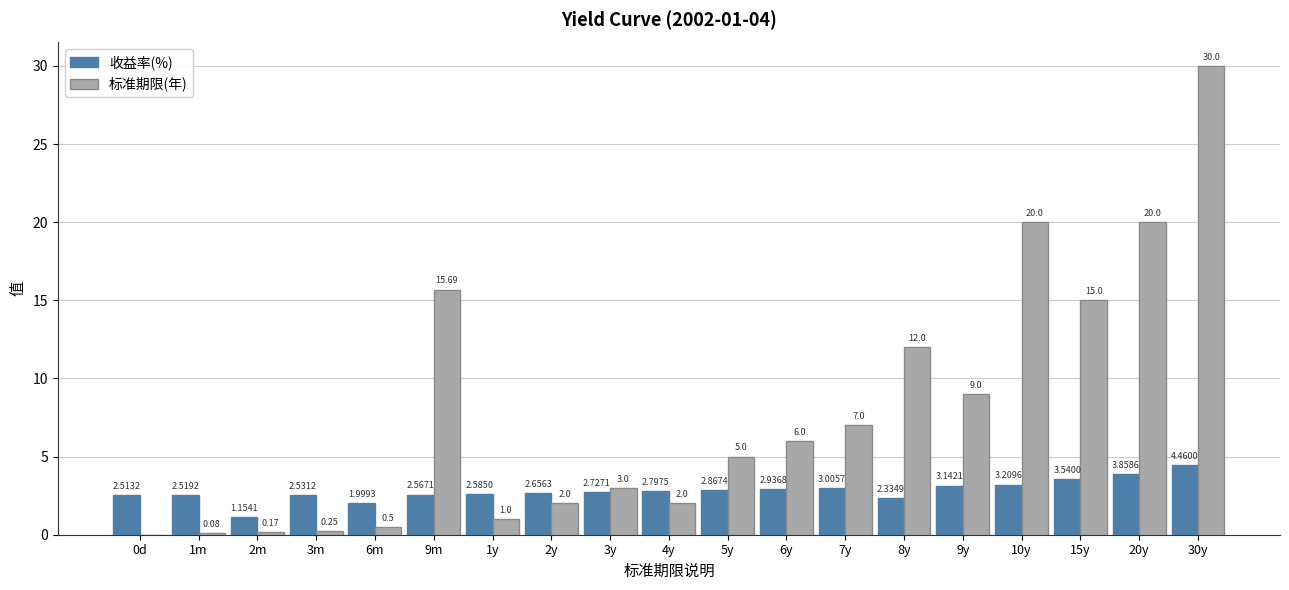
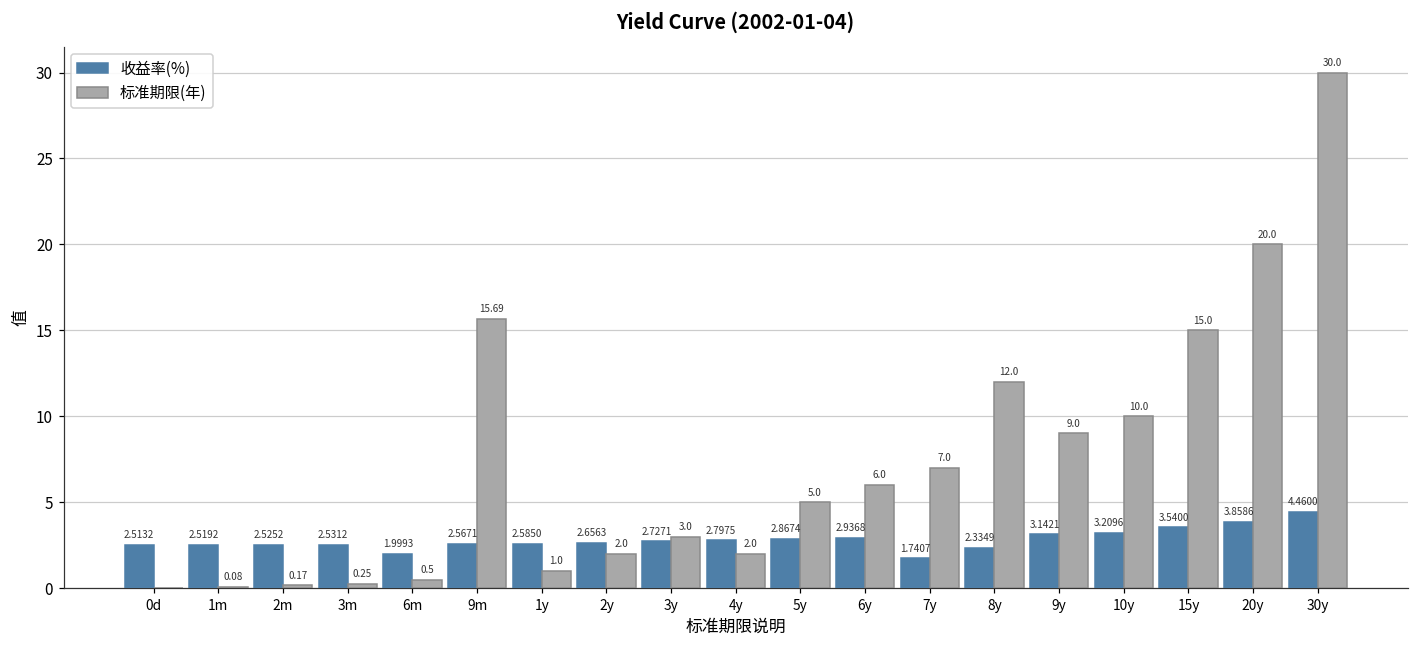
  {
    "收益率(%)": {
      "0d": 2.5132,
      "1m": 2.5192,
-     "2m": 1.1541,
+     "2m": 2.5252,
      "3m": 2.5312,
      "6m": 1.9993,
      "9m": 2.5671,
      "1y": 2.5850,
      "2y": 2.6563,
      "3y": 2.7271,
      "4y": 2.7975,
      "5y": 2.8674,
      "6y": 2.9368,
-     "7y": 3.0057,
+     "7y": 1.7407,
      "8y": 2.3349,
      "9y": 3.1421,
      "10y": 3.2096,
      "15y": 3.5400,
      "20y": 3.8586,
      "30y": 4.4600
    },
    "标准期限(年)": {
      "1m": 0.08,
      "2m": 0.17,
      "3m": 0.25,
      "6m": 0.5,
      "9m": 15.69,
      "1y": 1.0,
      "2y": 2.0,
      "3y": 3.0,
      "4y": 2.0,
      "5y": 5.0,
      "6y": 6.0,
      "7y": 7.0,
      "8y": 12.0,
      "9y": 9.0,
-     "10y": 20.0,
+     "10y": 10.0,
      "15y": 15.0,
      "20y": 20.0,
      "30y": 30.0
    }
  }
